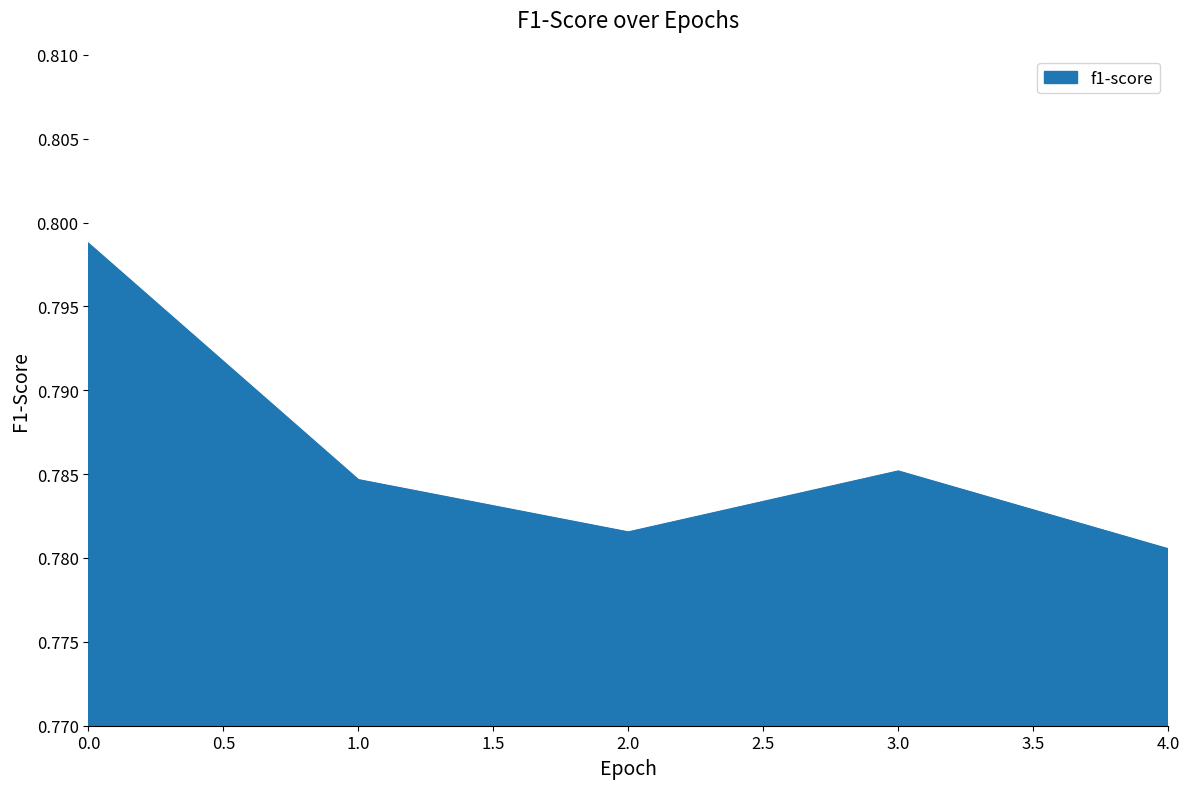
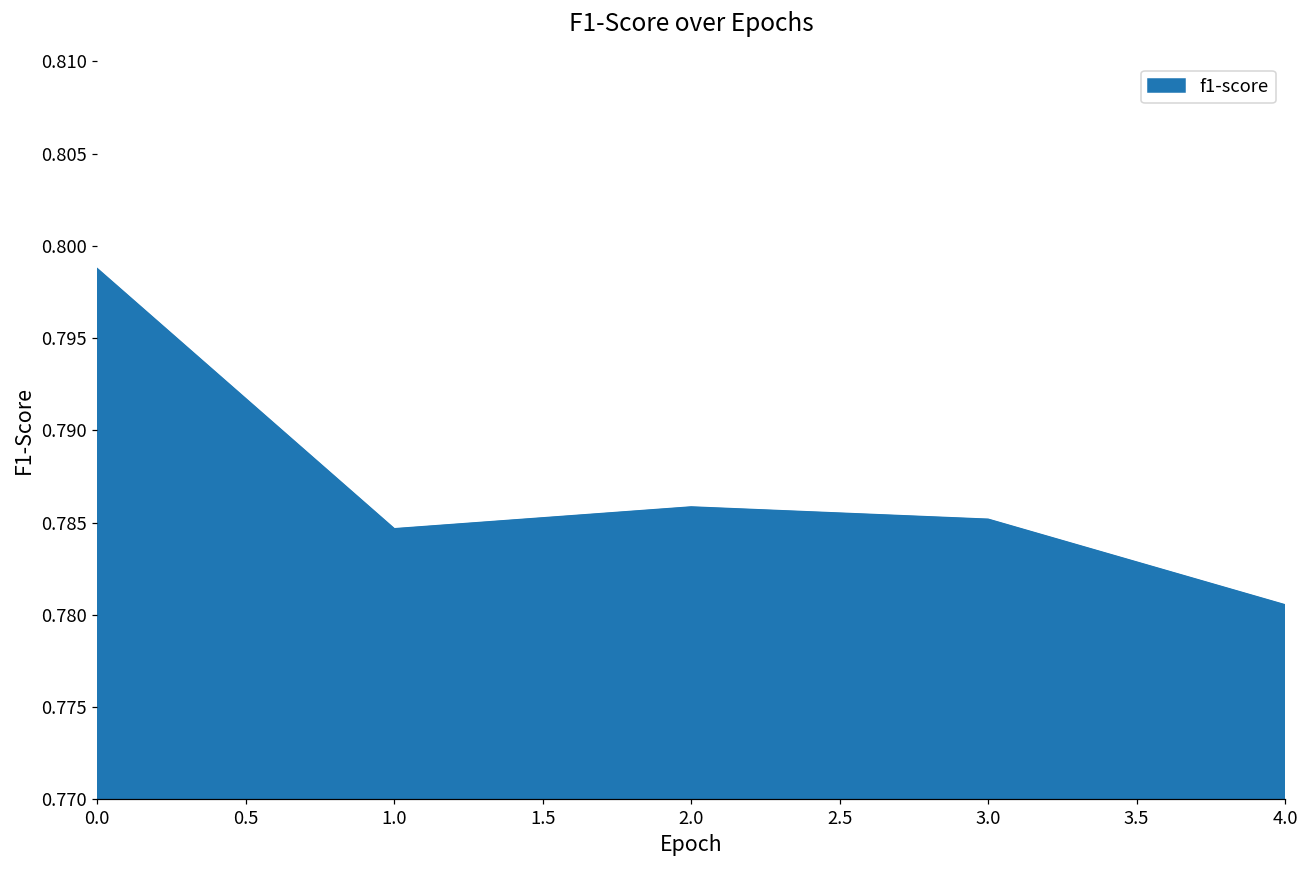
  {
    "0.0": 0.7987,
    "1.0": 0.7846,
-   "2.0": 0.7815,
+   "2.0": 0.7858,
    "3.0": 0.7852,
    "4.0": 0.7805
  }
